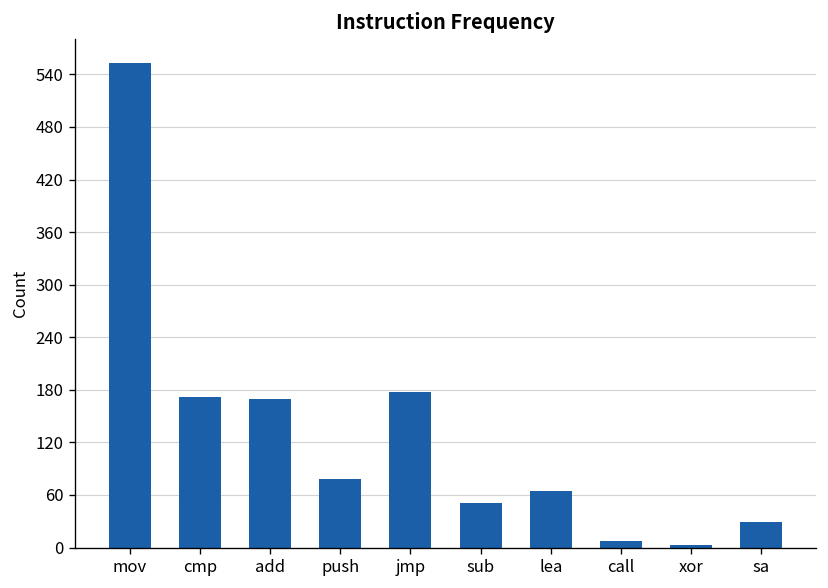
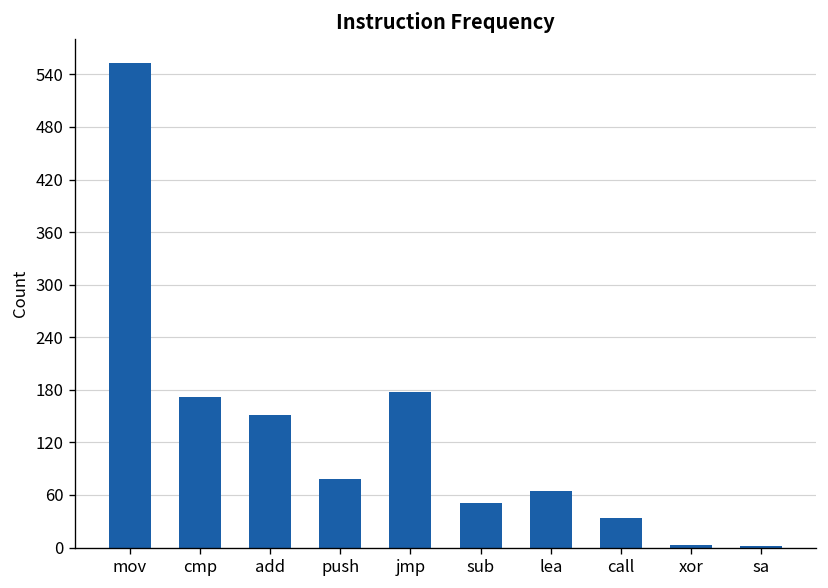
  {
    "mov": 550,
    "cmp": 170,
-   "add": 170,
+   "add": 150,
    "push": 80,
    "jmp": 180,
    "sub": 50,
    "lea": 70,
-   "call": 10,
-   "sa": 30
+   "call": 30,
+   "sa": 0
  }
